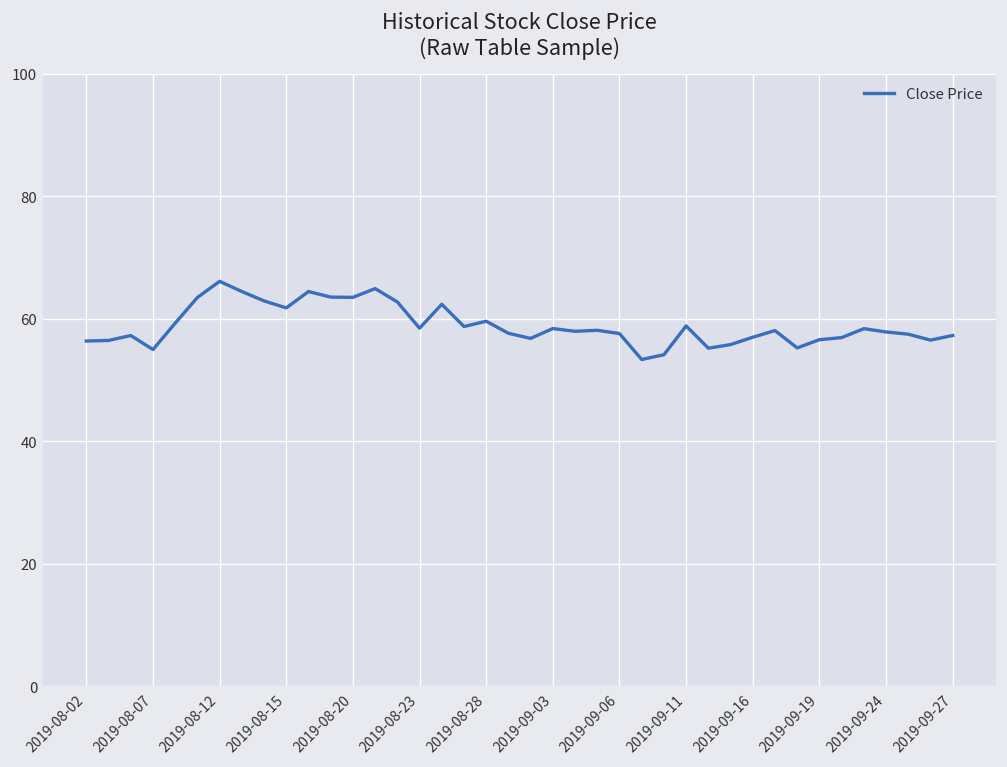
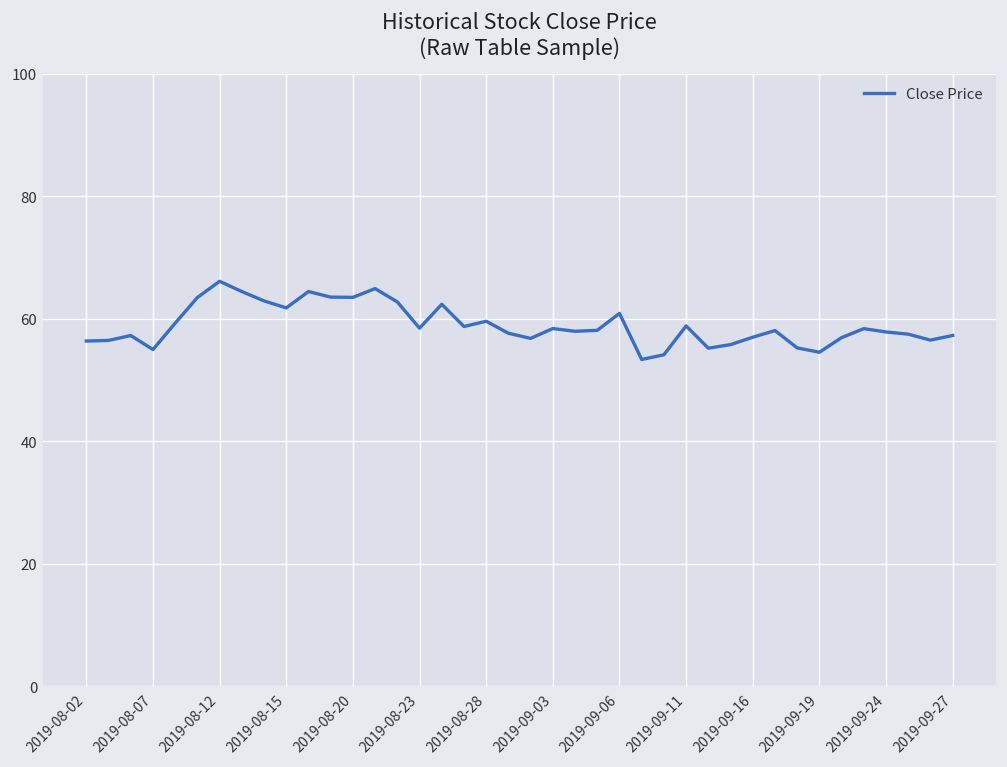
  {
    "2019-08-02": 56,
    "2019-08-07": 55,
    "2019-08-12": 66,
    "2019-08-15": 62,
    "2019-08-20": 64,
    "2019-08-23": 58,
    "2019-08-28": 60,
    "2019-09-03": 58,
-   "2019-09-06": 58,
+   "2019-09-06": 61,
    "2019-09-11": 59,
    "2019-09-16": 57,
-   "2019-09-19": 57,
+   "2019-09-19": 55,
    "2019-09-24": 58,
    "2019-09-27": 57
  }
